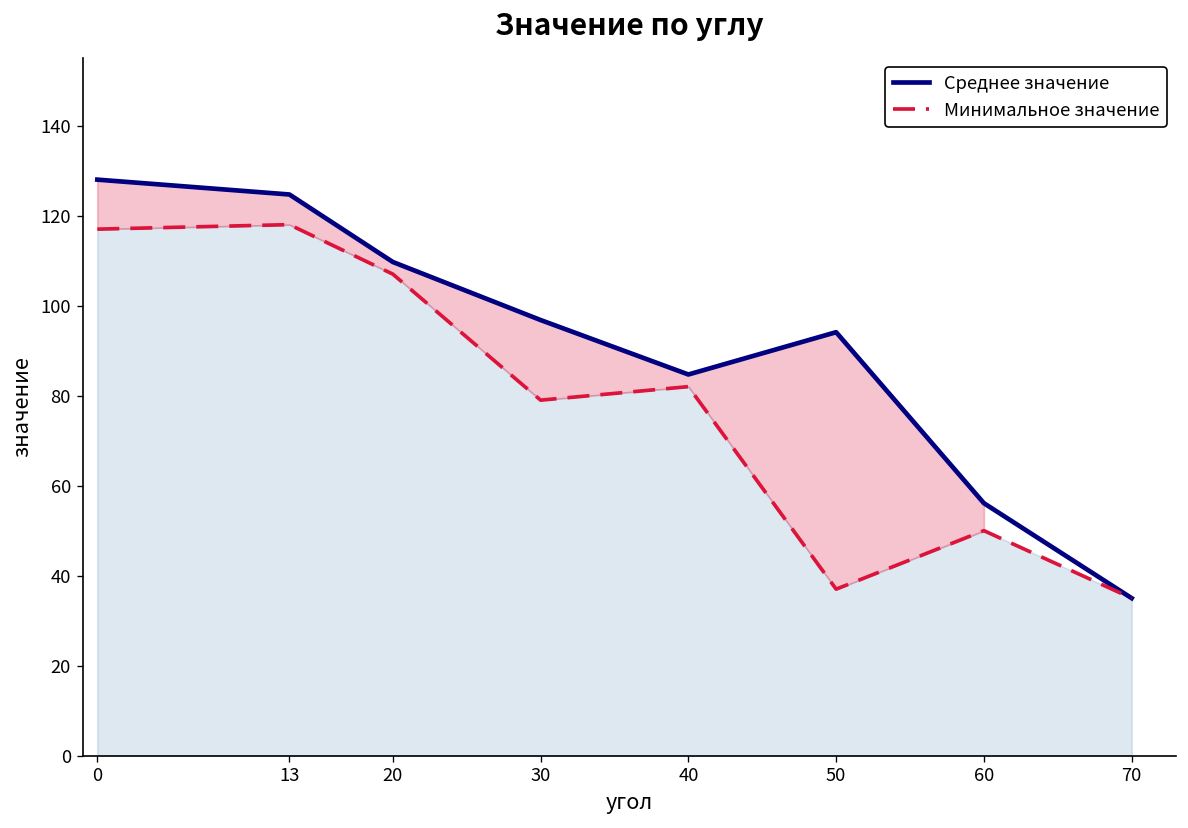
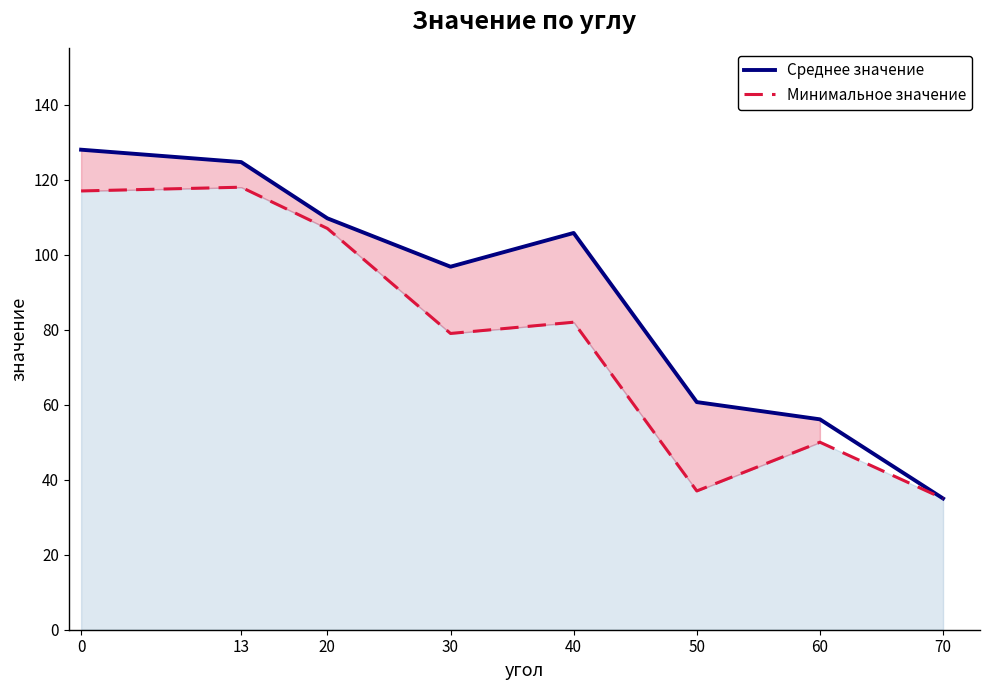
  {
    "Среднее значение": {
-     "40": 85,
-     "50": 94
+     "40": 106,
+     "50": 61
    }
  }
